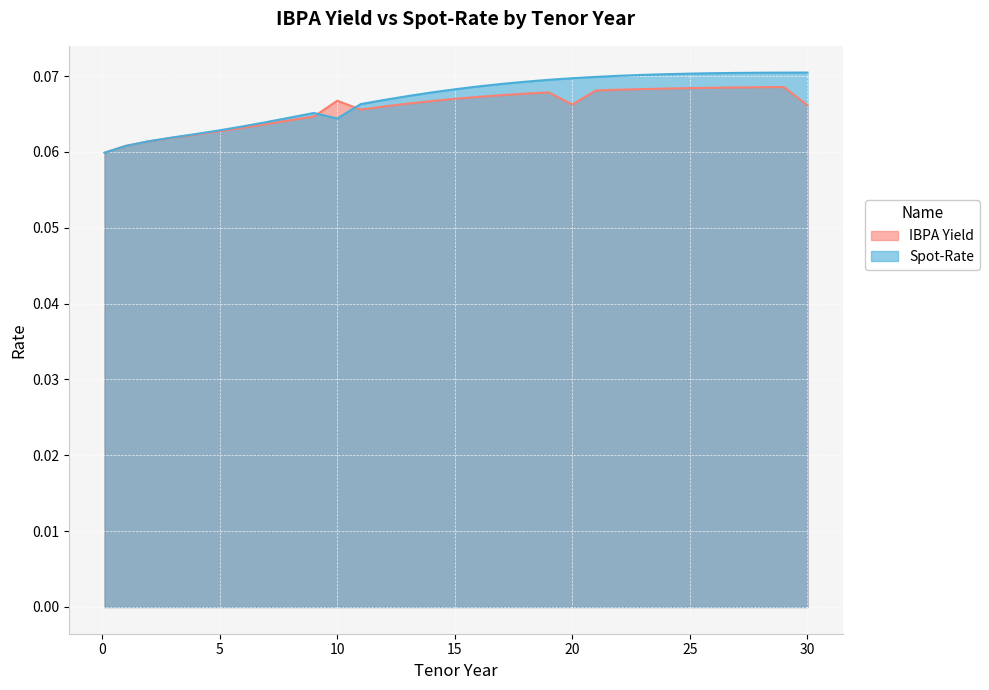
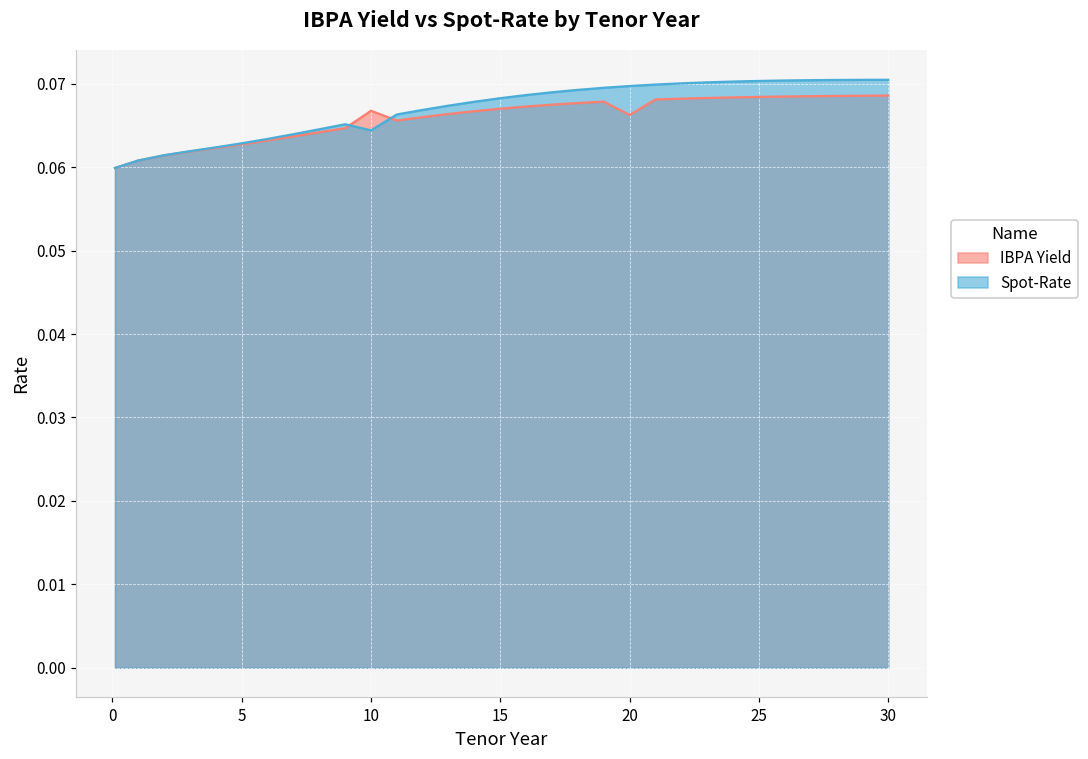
  {
    "IBPA Yield": {
      "10": 0.067,
      "15": 0.067,
      "20": 0.066,
      "25": 0.068,
-     "30": 0.066
+     "30": 0.069
    },
    "Spot-Rate": {
      "10": 0.064,
      "15": 0.068,
      "20": 0.070,
      "25": 0.070,
      "30": 0.070
    }
  }
